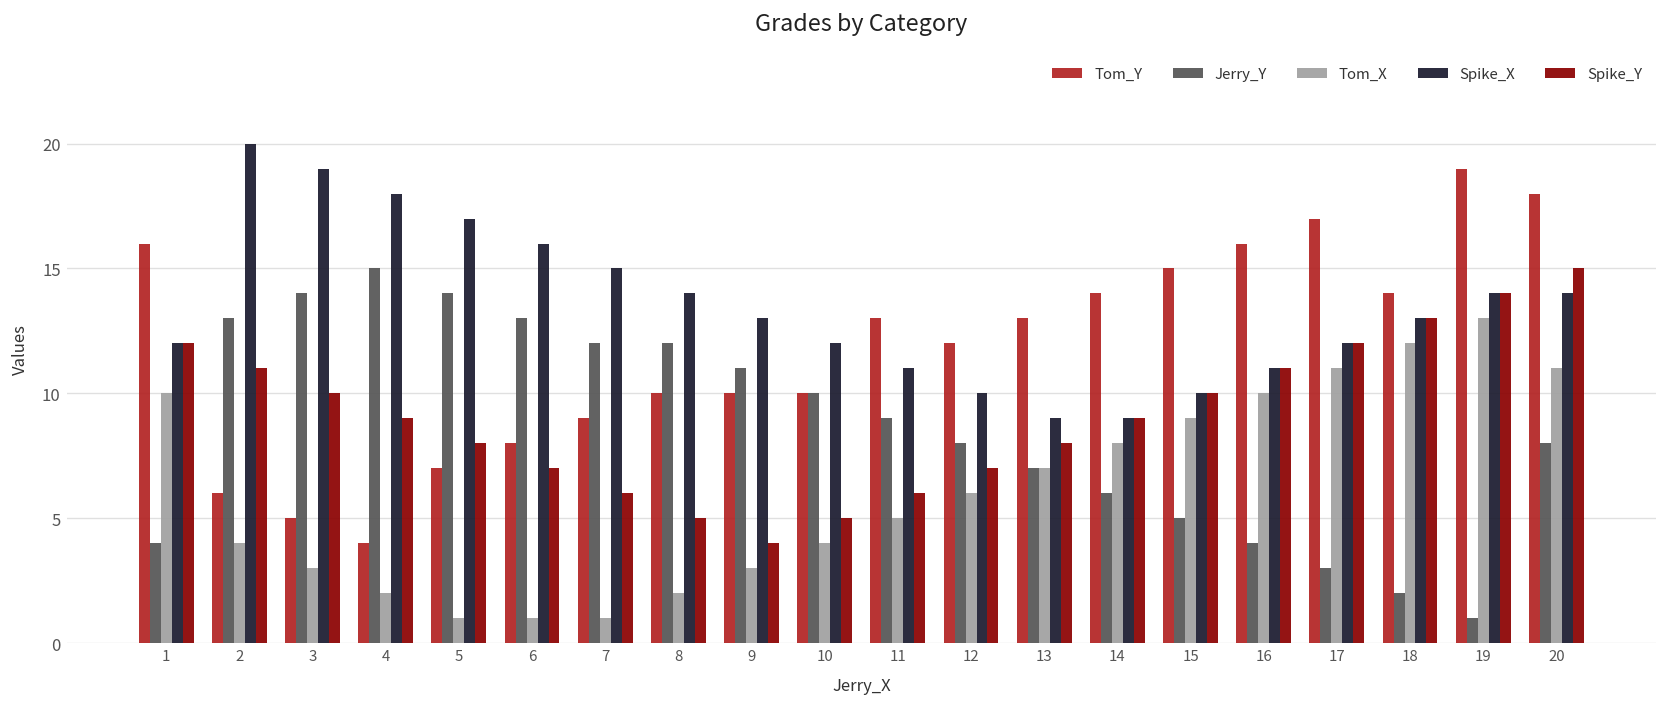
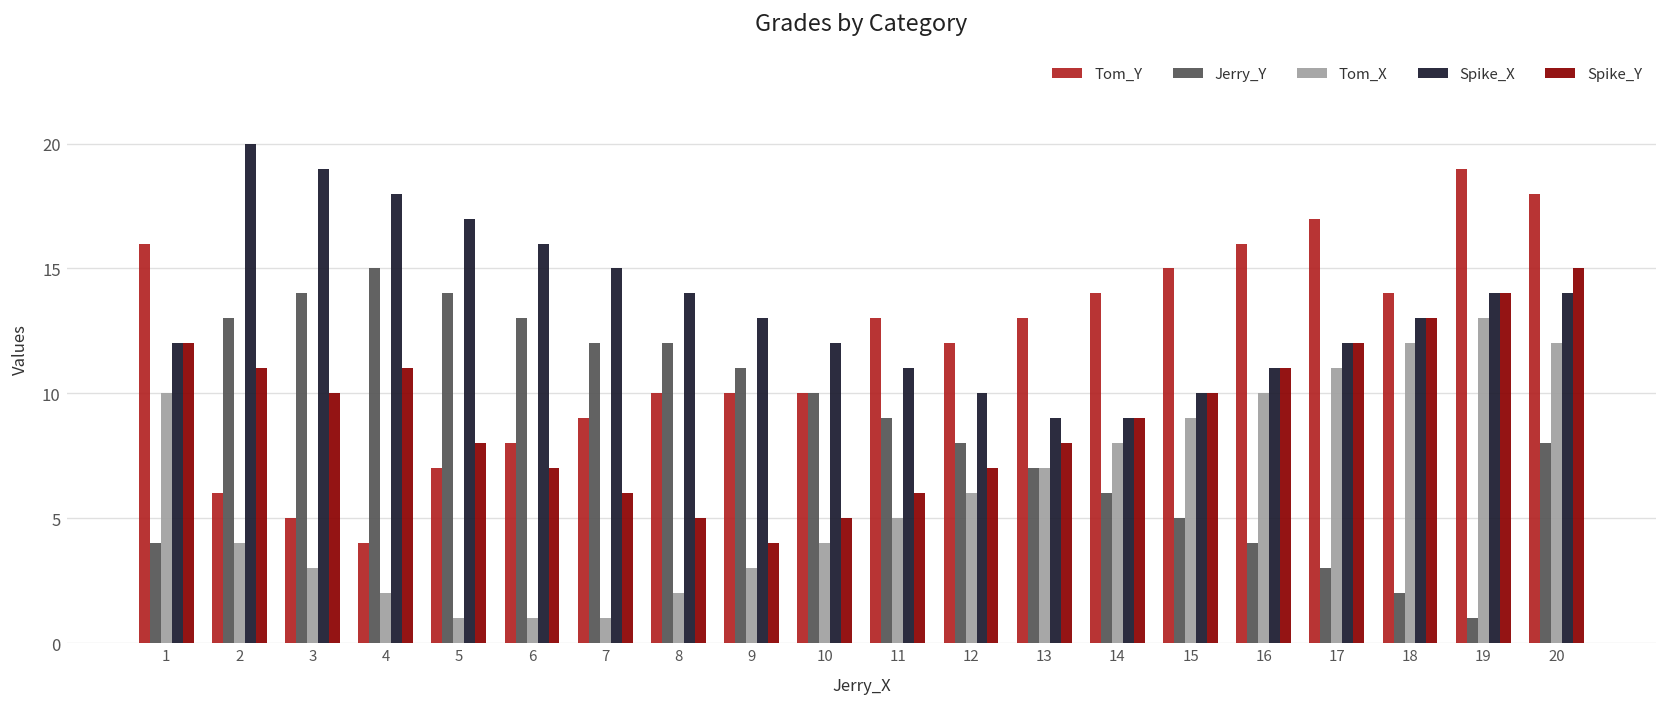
  {
    "Tom_Y": {
      "1": 16,
      "2": 6,
      "3": 5,
      "4": 4,
      "5": 7,
      "6": 8,
      "7": 9,
      "8": 10,
      "9": 10,
      "10": 10,
      "11": 13,
      "12": 12,
      "13": 13,
      "14": 14,
      "15": 15,
      "16": 16,
      "17": 17,
      "18": 14,
      "19": 19,
      "20": 18
    },
    "Jerry_Y": {
      "1": 4,
      "2": 13,
      "3": 14,
      "4": 15,
      "5": 14,
      "6": 13,
      "7": 12,
      "8": 12,
      "9": 11,
      "10": 10,
      "11": 9,
      "12": 8,
      "13": 7,
      "14": 6,
      "15": 5,
      "16": 4,
      "17": 3,
      "18": 2,
      "19": 1,
      "20": 8
    },
    "Tom_X": {
      "1": 10,
      "2": 4,
      "3": 3,
      "4": 2,
      "5": 1,
      "6": 1,
      "7": 1,
      "8": 2,
      "9": 3,
      "10": 4,
      "11": 5,
      "12": 6,
      "13": 7,
      "14": 8,
      "15": 9,
      "16": 10,
      "17": 11,
      "18": 12,
      "19": 13,
-     "20": 11
+     "20": 12
    },
    "Spike_X": {
      "1": 12,
      "2": 20,
      "3": 19,
      "4": 18,
      "5": 17,
      "6": 16,
      "7": 15,
      "8": 14,
      "9": 13,
      "10": 12,
      "11": 11,
      "12": 10,
      "13": 9,
      "14": 9,
      "15": 10,
      "16": 11,
      "17": 12,
      "18": 13,
      "19": 14,
      "20": 14
    },
    "Spike_Y": {
      "1": 12,
      "2": 11,
      "3": 10,
-     "4": 9,
+     "4": 11,
      "5": 8,
      "6": 7,
      "7": 6,
      "8": 5,
      "9": 4,
      "10": 5,
      "11": 6,
      "12": 7,
      "13": 8,
      "14": 9,
      "15": 10,
      "16": 11,
      "17": 12,
      "18": 13,
      "19": 14,
      "20": 15
    }
  }
